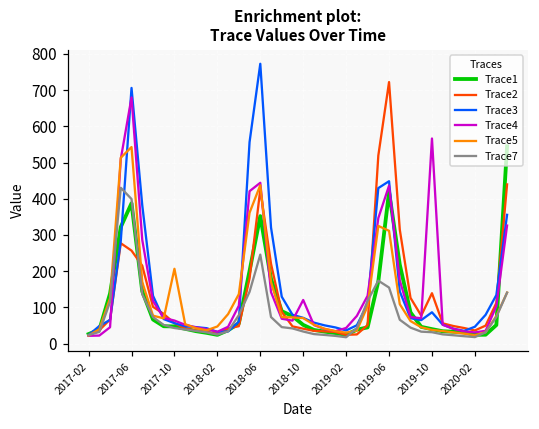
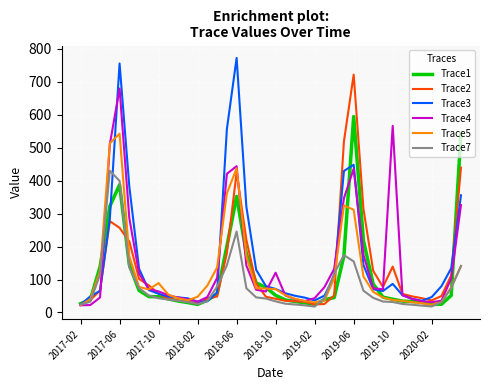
  {
    "Trace1": {
      "2017-06": 390,
      "2018-06": 350,
      "2018-10": 50,
-     "2019-06": 420
+     "2019-06": 590
    },
    "Trace2": {
      "2017-06": 260,
      "2018-06": 430,
      "2018-10": 40,
      "2019-06": 720,
      "2019-10": 140
    },
    "Trace3": {
-     "2017-06": 710,
+     "2017-06": 760,
      "2018-06": 770,
      "2019-06": 450,
      "2019-10": 90,
      "2020-02": 50
    },
    "Trace4": {
      "2017-06": 680,
      "2018-10": 120,
      "2019-06": 440,
      "2019-10": 570
    },
    "Trace5": {
      "2017-06": 540,
-     "2017-10": 210,
+     "2017-10": 90,
      "2018-02": 50,
      "2019-06": 310
    },
    "Trace7": {
      "2017-06": 400,
      "2018-06": 250,
      "2018-10": 30,
      "2019-06": 150
    }
  }
